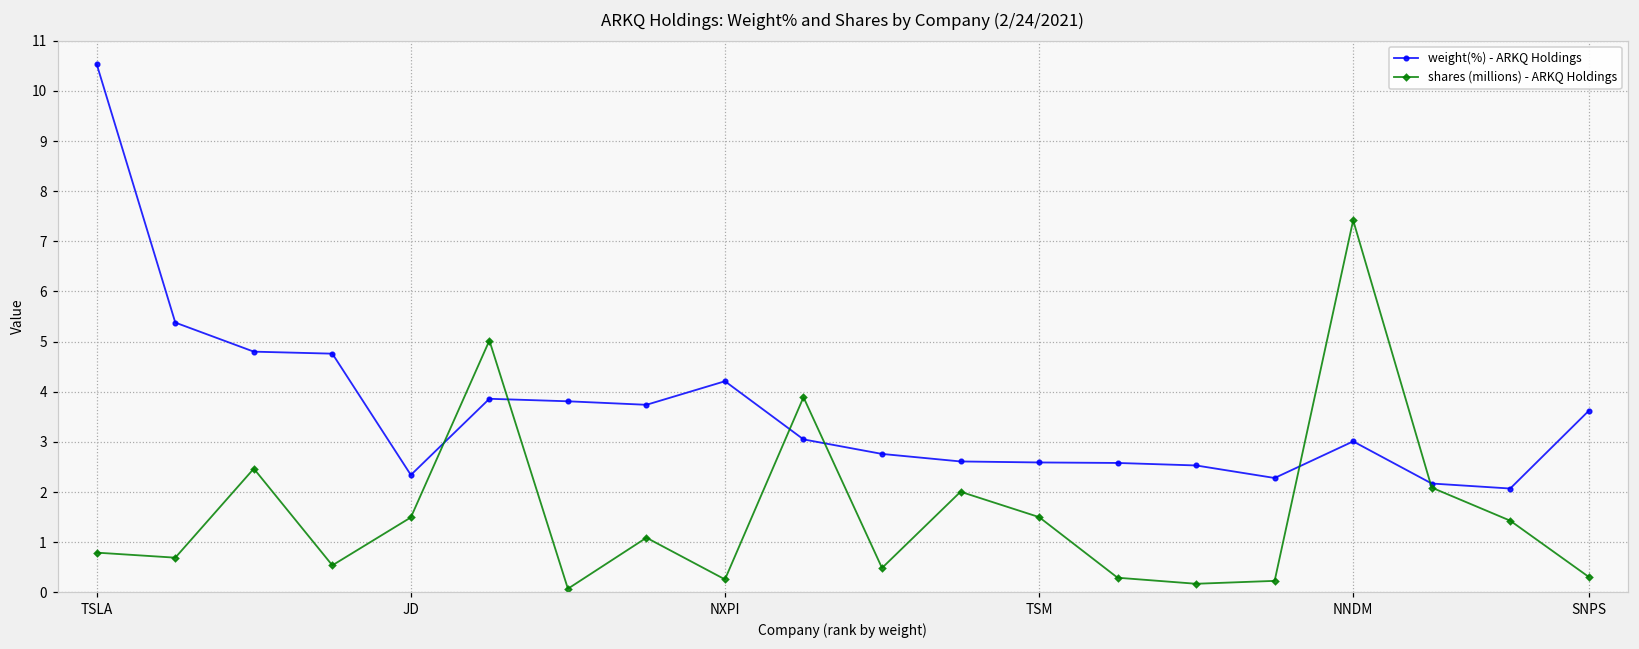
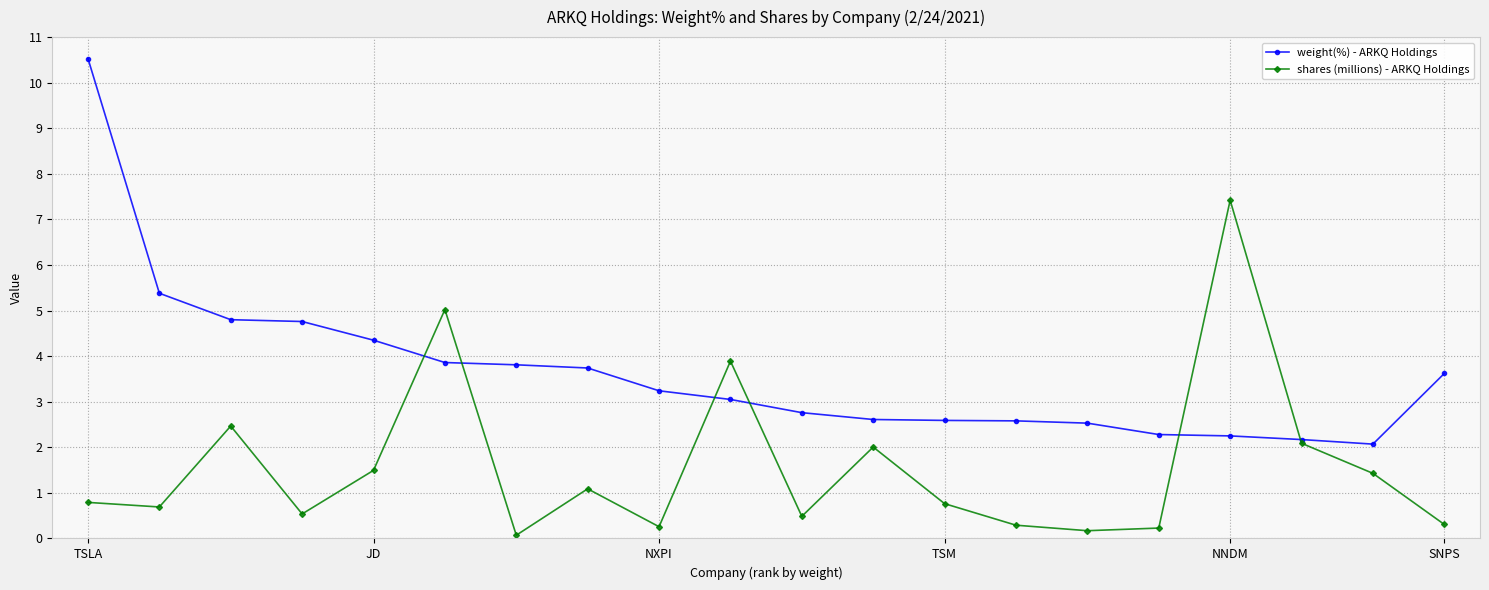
  {
    "weight(%) - ARKQ Holdings": {
      "TSLA": 10.5,
-     "JD": 2.3,
-     "NXPI": 4.2,
+     "JD": 4.4,
+     "NXPI": 3.2,
      "TSM": 2.6,
-     "NNDM": 3.0,
+     "NNDM": 2.3,
      "SNPS": 3.6
    },
    "shares (millions) - ARKQ Holdings": {
      "TSLA": 0.8,
      "JD": 1.5,
      "NXPI": 0.3,
-     "TSM": 1.5,
+     "TSM": 0.8,
      "NNDM": 7.4,
      "SNPS": 0.3
    }
  }
